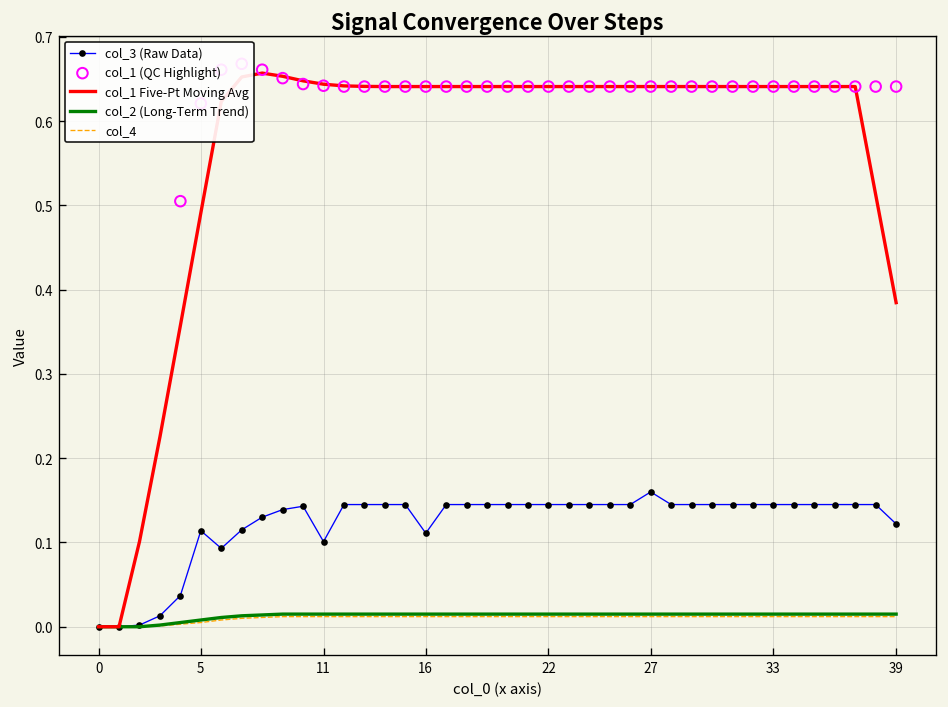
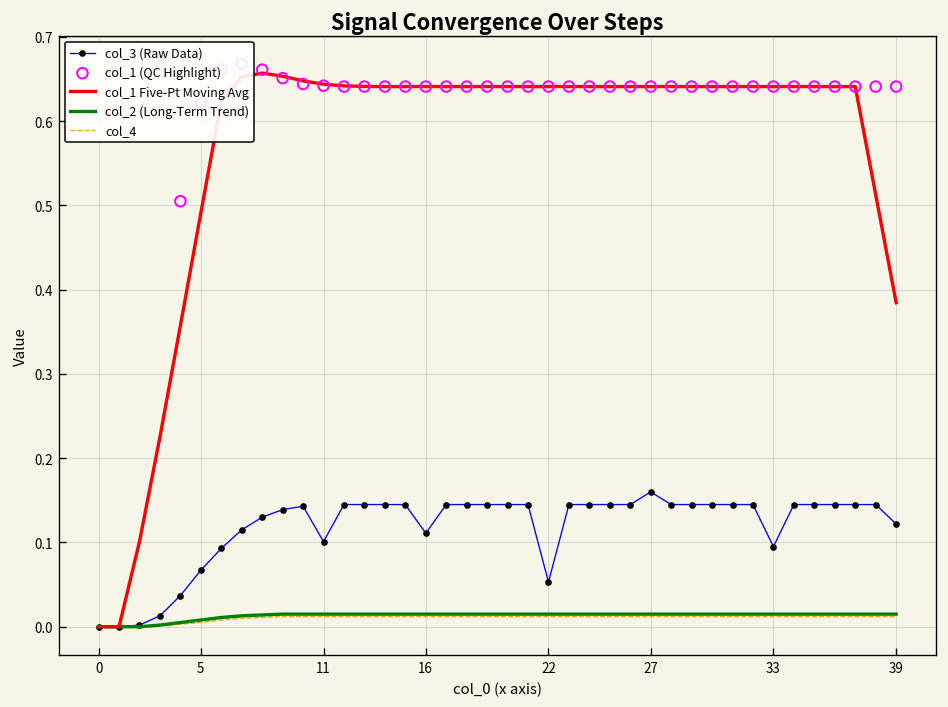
  {
    "col_3 (Raw Data)": {
-     "5": 0.11,
+     "5": 0.07,
      "11": 0.10,
      "16": 0.11,
-     "22": 0.15,
+     "22": 0.05,
      "27": 0.16,
-     "33": 0.15,
+     "33": 0.10,
      "39": 0.12
    },
    "col_1 Five-Pt Moving Avg": {
      "5": 0.49,
      "39": 0.38
    }
  }
